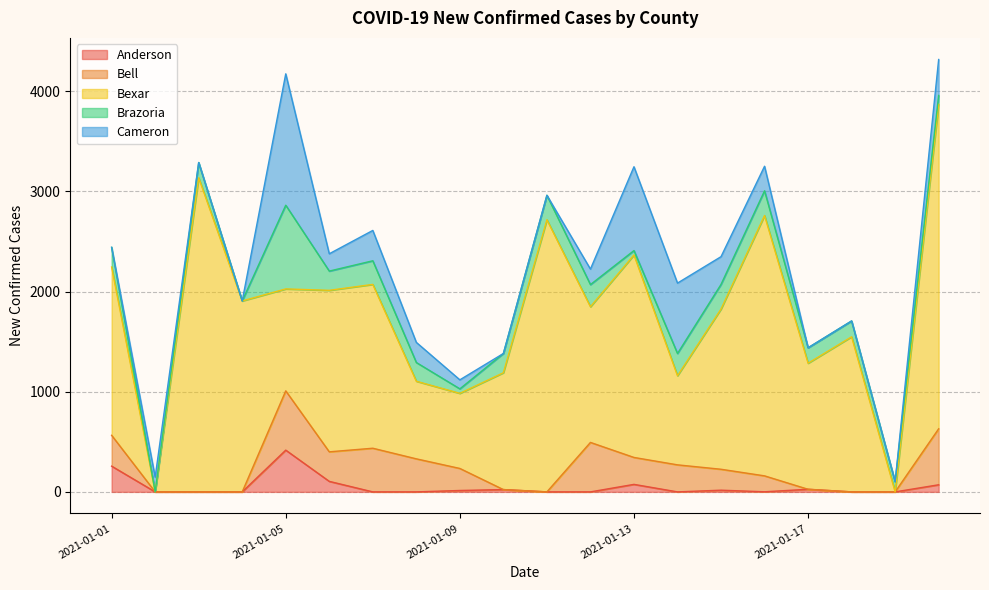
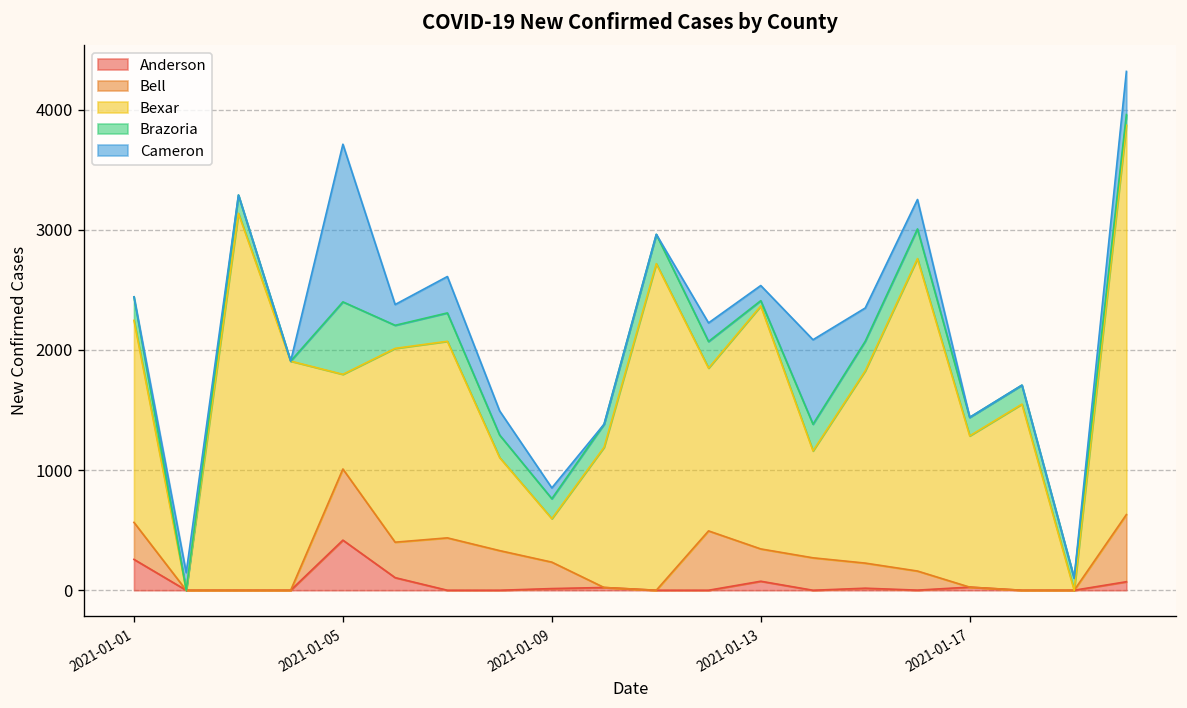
  {
    "Bexar": {
      "2021-01-01": 1680,
-     "2021-01-05": 1020,
-     "2021-01-09": 750,
+     "2021-01-05": 790,
+     "2021-01-09": 360,
      "2021-01-13": 2020,
      "2021-01-17": 1260
    },
    "Brazoria": {
-     "2021-01-05": 840,
-     "2021-01-09": 50,
+     "2021-01-05": 600,
+     "2021-01-09": 170,
      "2021-01-13": 40
    },
    "Cameron": {
      "2021-01-05": 1310,
      "2021-01-09": 90,
-     "2021-01-13": 840
+     "2021-01-13": 130
    }
  }
